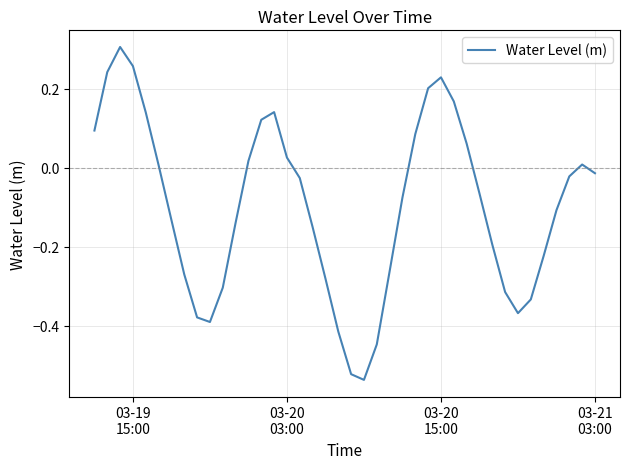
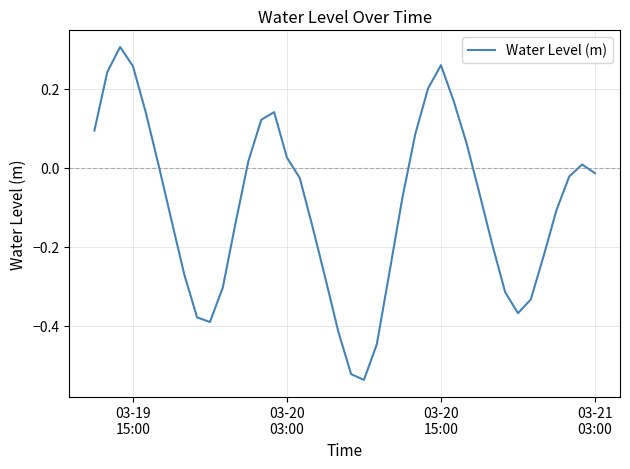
  {
    "03-19 15:00": 0.26,
    "03-20 03:00": 0.03,
-   "03-20 15:00": 0.23,
+   "03-20 15:00": 0.26,
    "03-21 03:00": -0.01
  }
